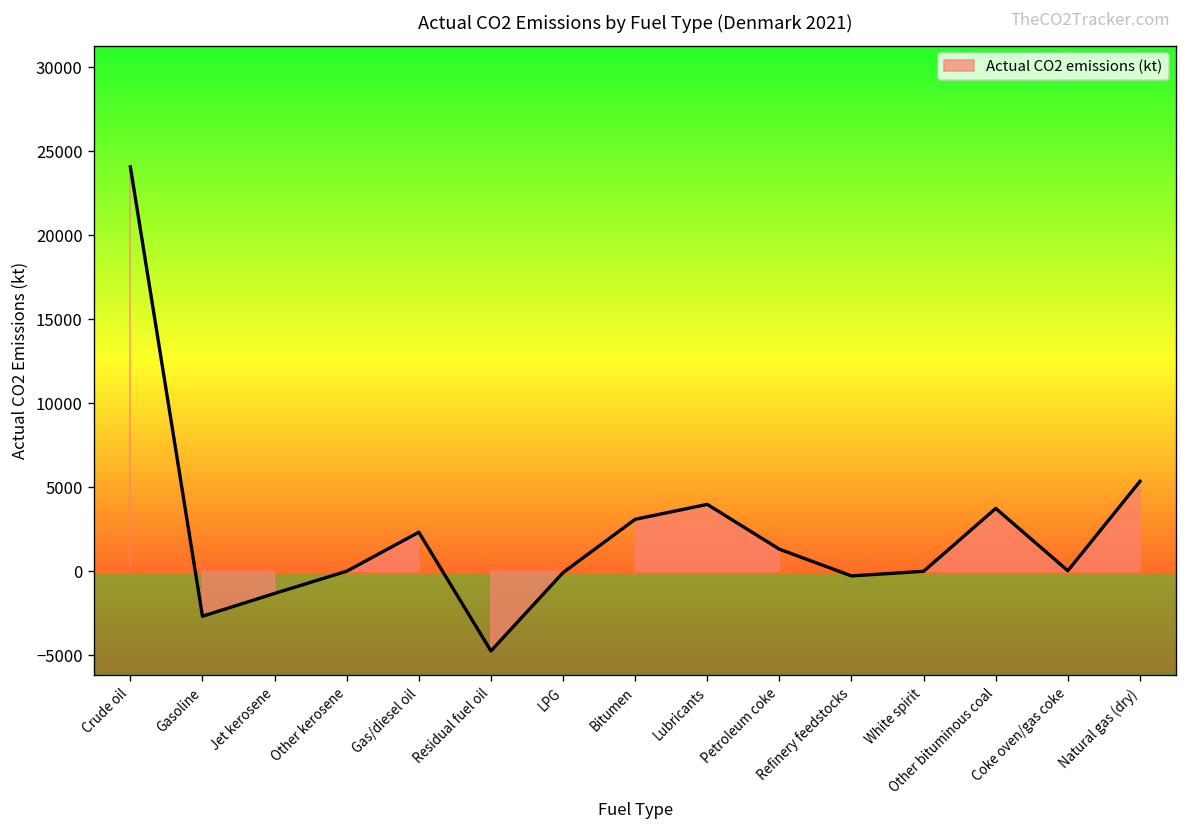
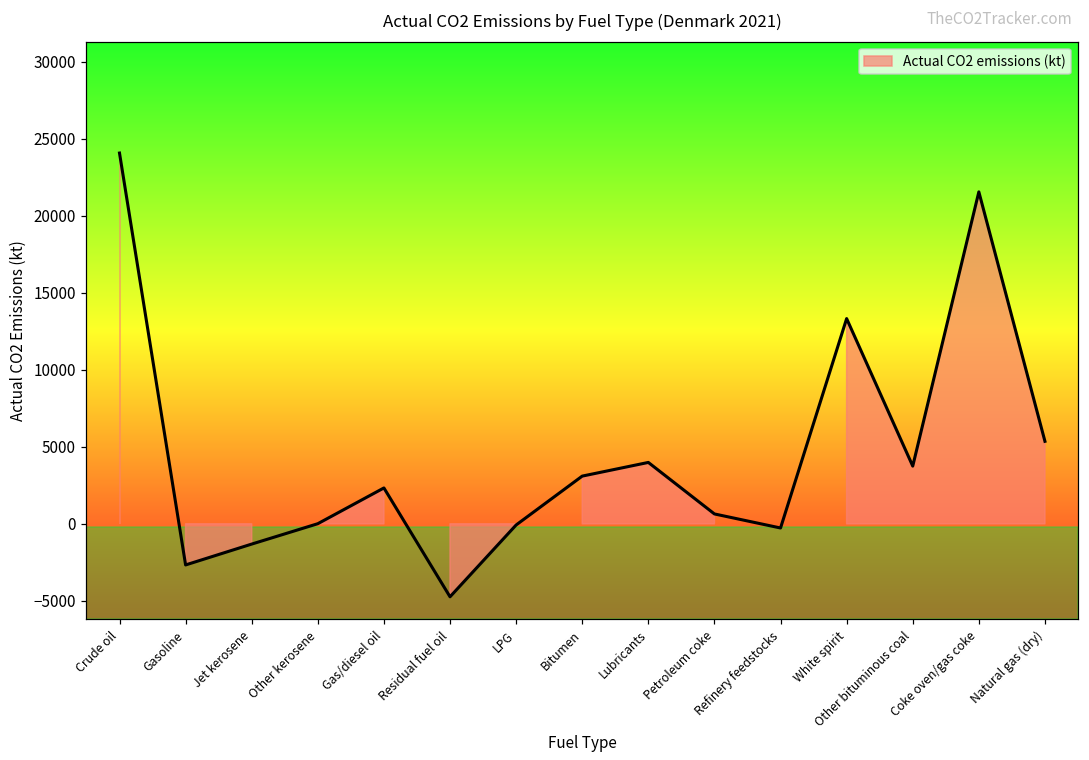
  {
    "Crude oil": 24100,
    "Other kerosene": 0,
    "Gas/diesel oil": 2300,
    "LPG": -100,
    "Bitumen": 3100,
    "Lubricants": 4000,
-   "Petroleum coke": 1300,
-   "White spirit": 0,
+   "Petroleum coke": 600,
+   "White spirit": 13300,
    "Other bituminous coal": 3700,
-   "Coke oven/gas coke": 0,
+   "Coke oven/gas coke": 21500,
    "Natural gas (dry)": 5400
  }
